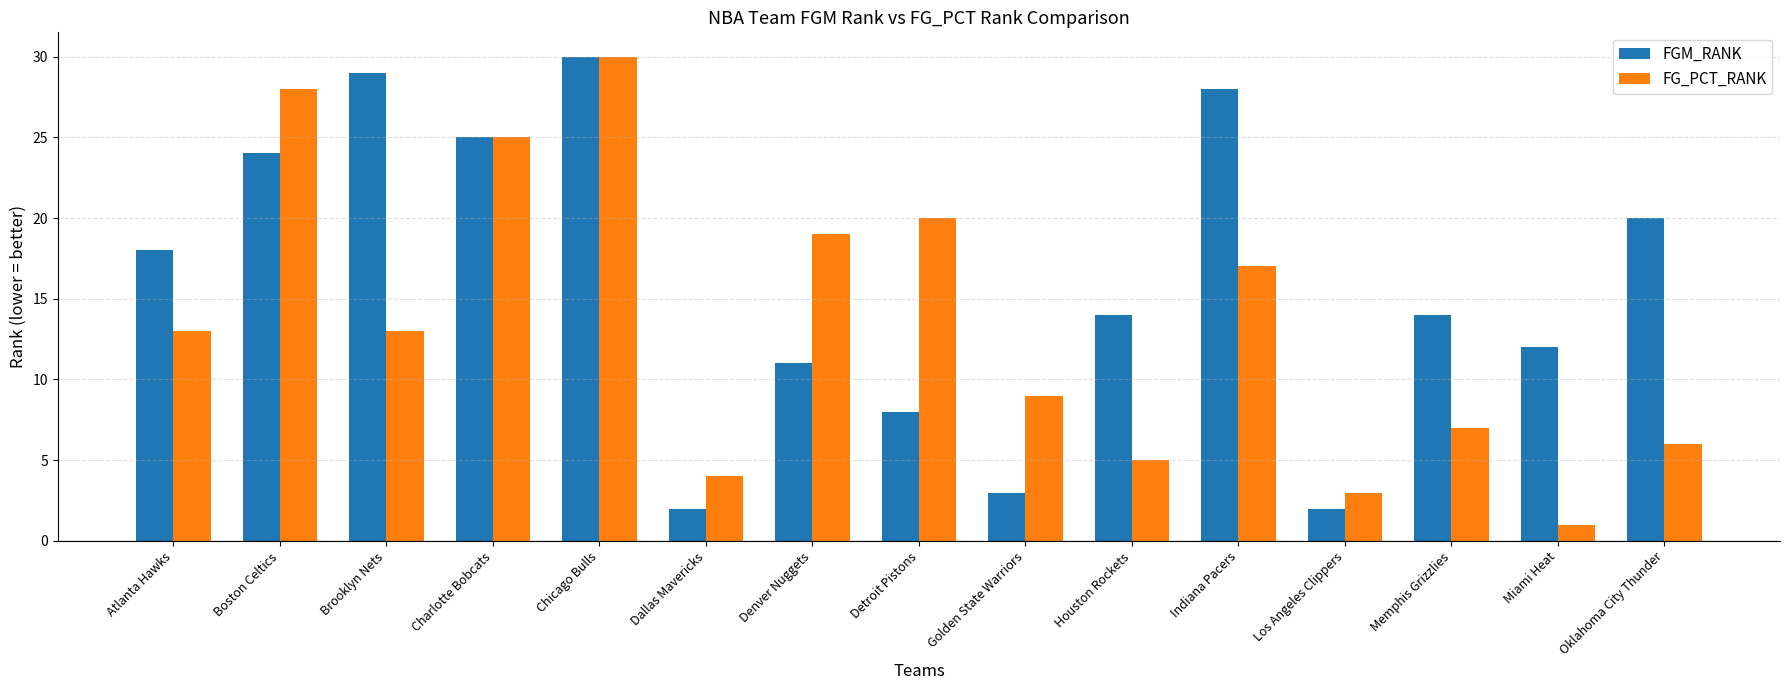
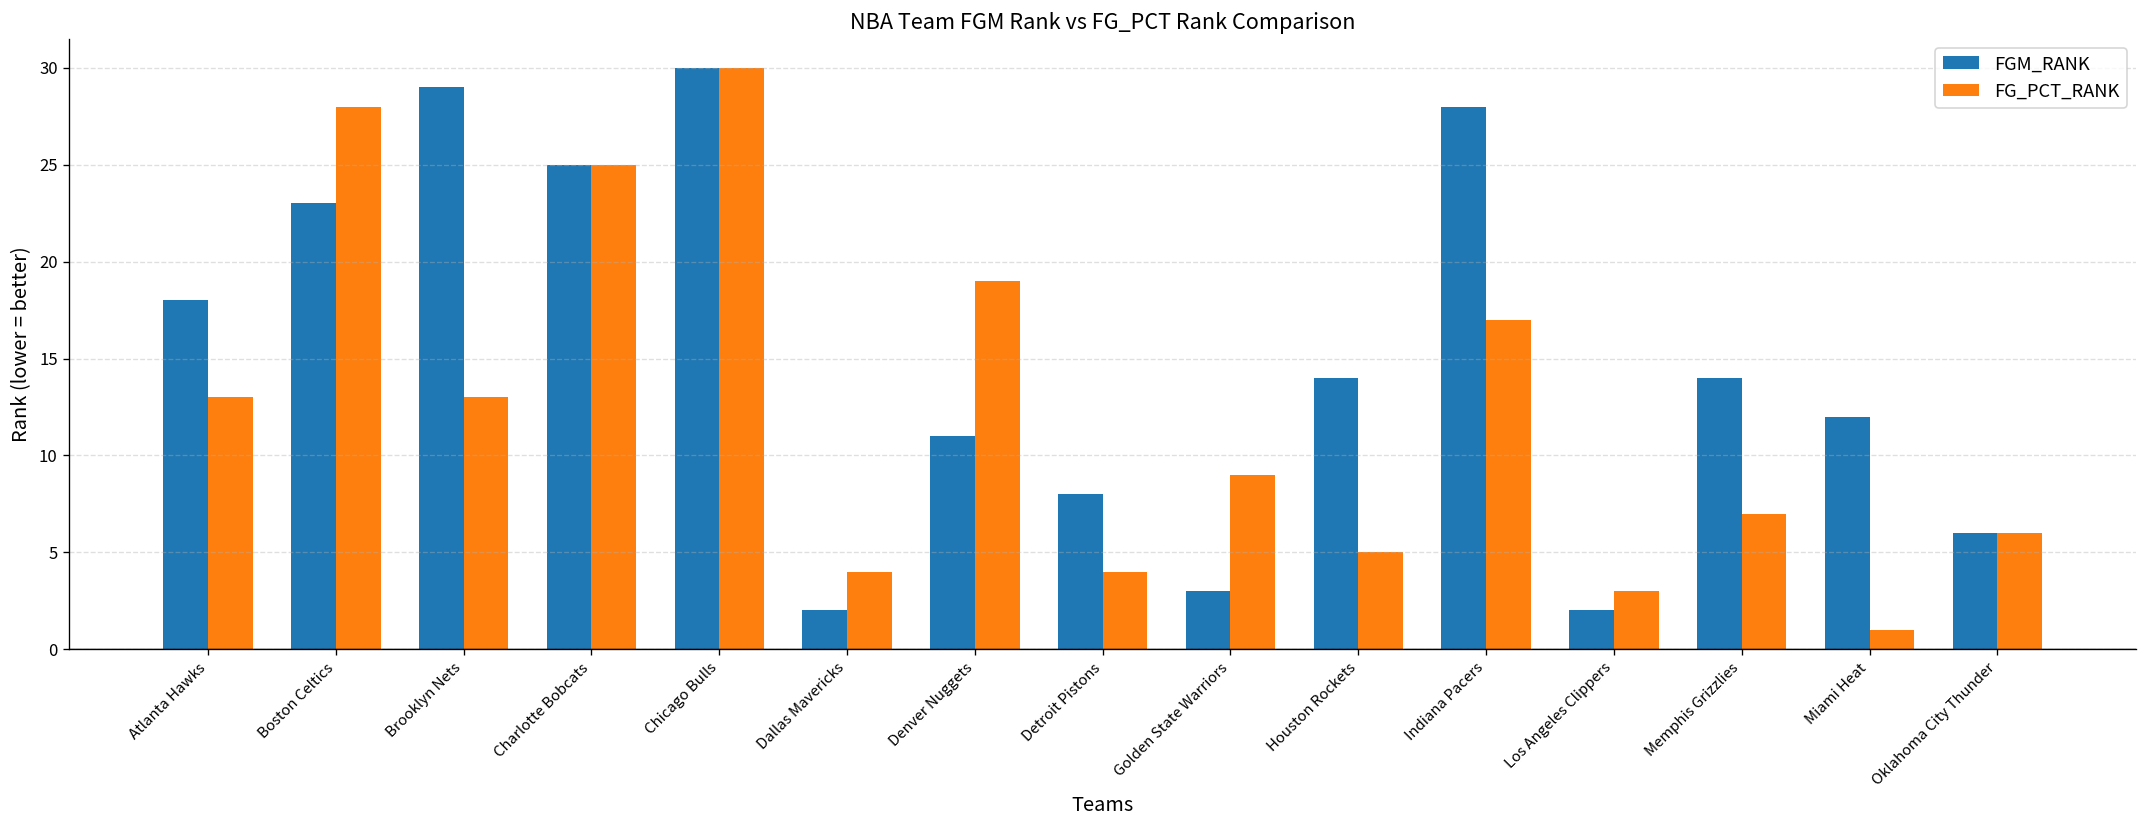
  {
    "FGM_RANK": {
      "Atlanta Hawks": 18,
-     "Boston Celtics": 24,
+     "Boston Celtics": 23,
      "Brooklyn Nets": 29,
      "Charlotte Bobcats": 25,
      "Chicago Bulls": 30,
      "Dallas Mavericks": 2,
      "Denver Nuggets": 11,
      "Detroit Pistons": 8,
      "Golden State Warriors": 3,
      "Houston Rockets": 14,
      "Indiana Pacers": 28,
      "Los Angeles Clippers": 2,
      "Memphis Grizzlies": 14,
      "Miami Heat": 12,
-     "Oklahoma City Thunder": 20
+     "Oklahoma City Thunder": 6
    },
    "FG_PCT_RANK": {
      "Atlanta Hawks": 13,
      "Boston Celtics": 28,
      "Brooklyn Nets": 13,
      "Charlotte Bobcats": 25,
      "Chicago Bulls": 30,
      "Dallas Mavericks": 4,
      "Denver Nuggets": 19,
-     "Detroit Pistons": 20,
+     "Detroit Pistons": 4,
      "Golden State Warriors": 9,
      "Houston Rockets": 5,
      "Indiana Pacers": 17,
      "Los Angeles Clippers": 3,
      "Memphis Grizzlies": 7,
      "Miami Heat": 1,
      "Oklahoma City Thunder": 6
    }
  }
